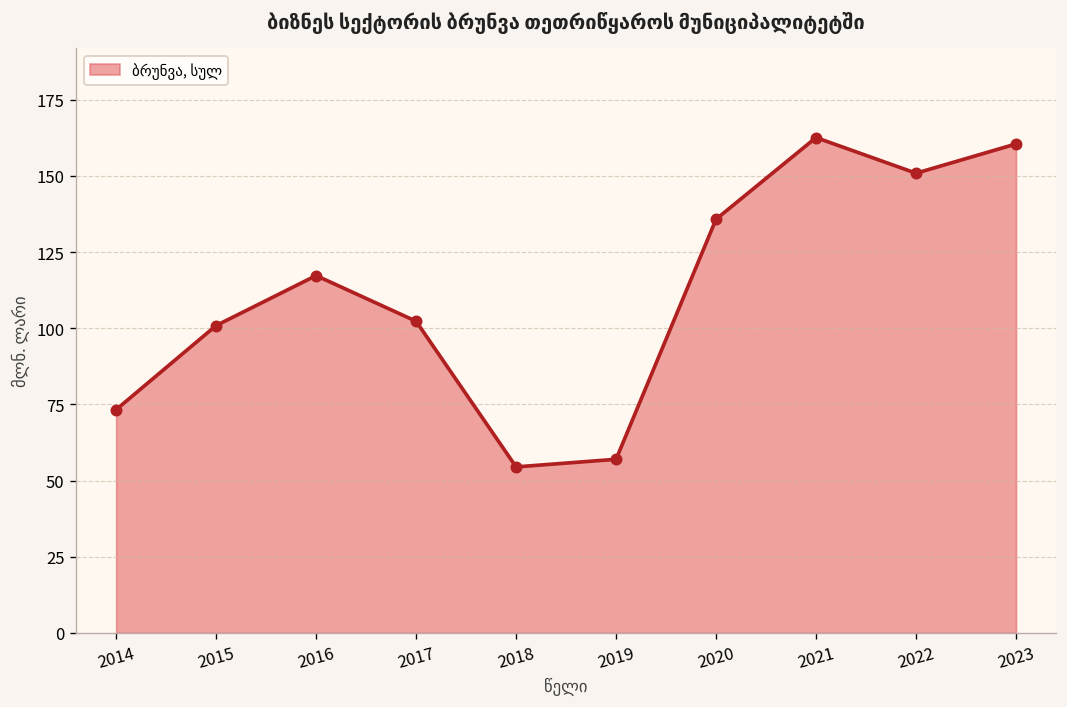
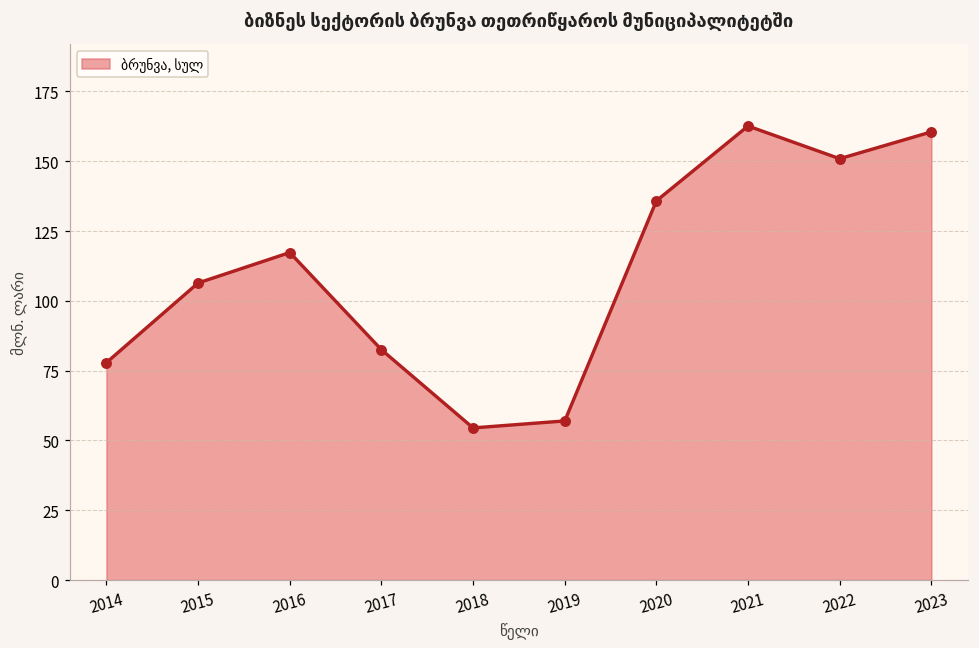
  {
-   "2014": 73,
-   "2015": 101,
+   "2014": 78,
+   "2015": 106,
    "2016": 117,
-   "2017": 102,
+   "2017": 83,
    "2018": 55,
    "2019": 57,
    "2020": 136,
    "2021": 163,
    "2022": 151,
    "2023": 161
  }
